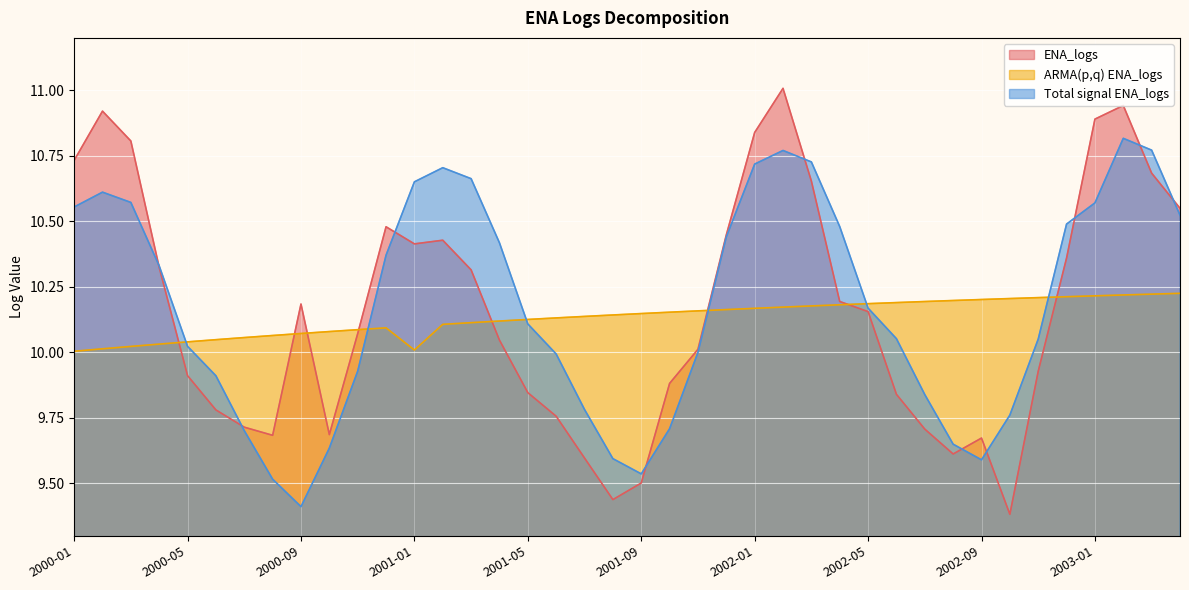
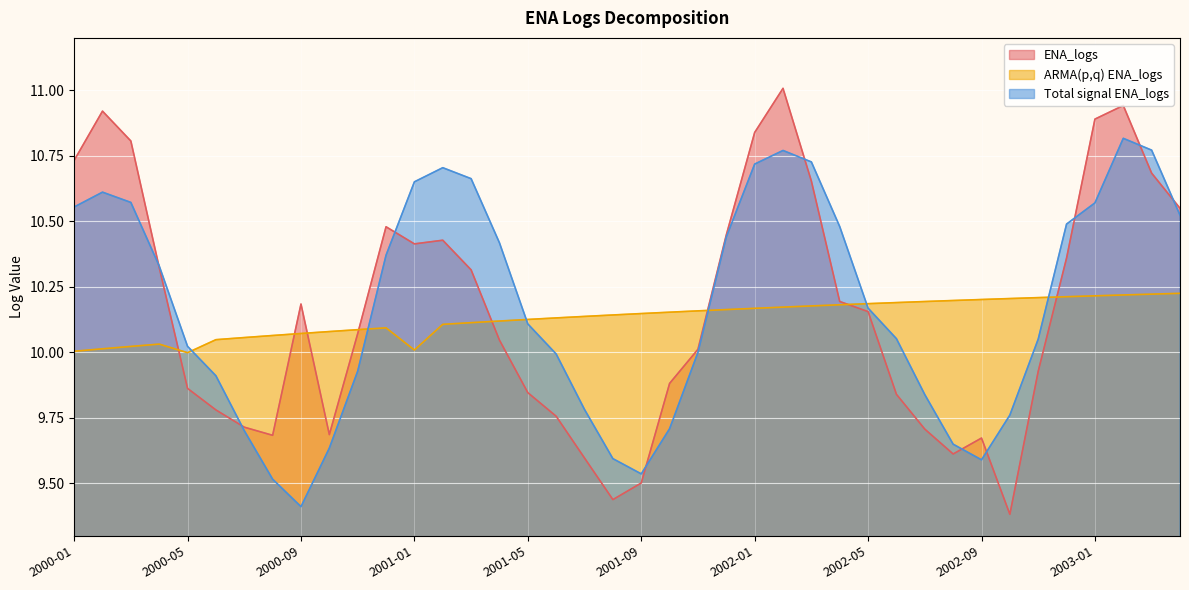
  {
    "ENA_logs": {
      "2000-01": 10.73,
-     "2000-05": 9.91,
+     "2000-05": 9.86,
      "2000-09": 10.18,
      "2001-01": 10.41,
      "2001-05": 9.85,
      "2001-09": 9.50,
      "2002-01": 10.84,
      "2002-05": 10.16,
      "2002-09": 9.67,
      "2003-01": 10.89
    },
    "ARMA(p,q) ENA_logs": {
      "2000-01": 10.00,
-     "2000-05": 10.04,
+     "2000-05": 10.00,
      "2000-09": 10.07,
      "2001-01": 10.01,
      "2001-05": 10.13,
      "2001-09": 10.15,
      "2002-01": 10.17,
      "2002-05": 10.19,
      "2002-09": 10.20,
      "2003-01": 10.22
    },
    "Total signal ENA_logs": {
      "2000-01": 10.55,
      "2000-05": 10.02,
      "2000-09": 9.41,
      "2001-01": 10.65,
      "2001-05": 10.11,
      "2001-09": 9.54,
      "2002-01": 10.72,
      "2002-05": 10.17,
      "2002-09": 9.59,
      "2003-01": 10.57
    }
  }
